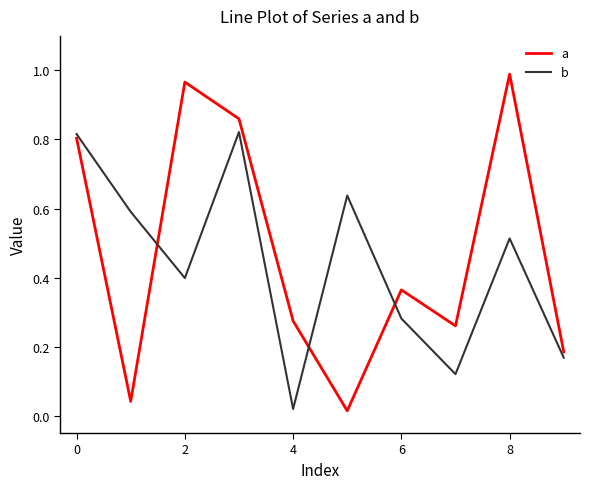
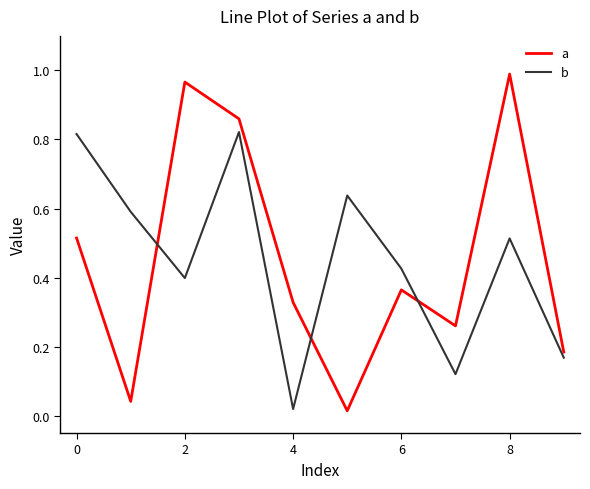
  {
    "a": {
-     "0": 0.80,
+     "0": 0.51,
      "2": 0.97,
-     "4": 0.27,
+     "4": 0.33,
      "6": 0.36,
      "8": 0.99
    },
    "b": {
      "0": 0.82,
      "2": 0.40,
      "4": 0.02,
-     "6": 0.28,
+     "6": 0.43,
      "8": 0.51
    }
  }
